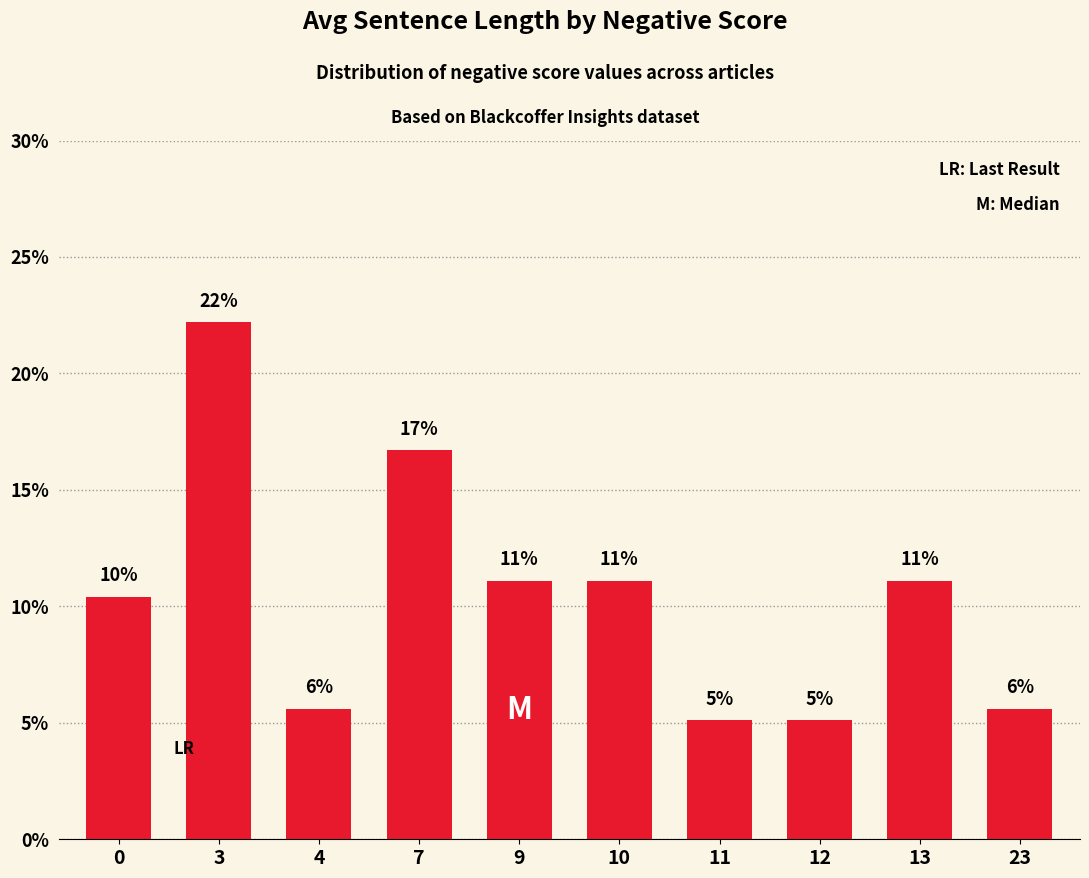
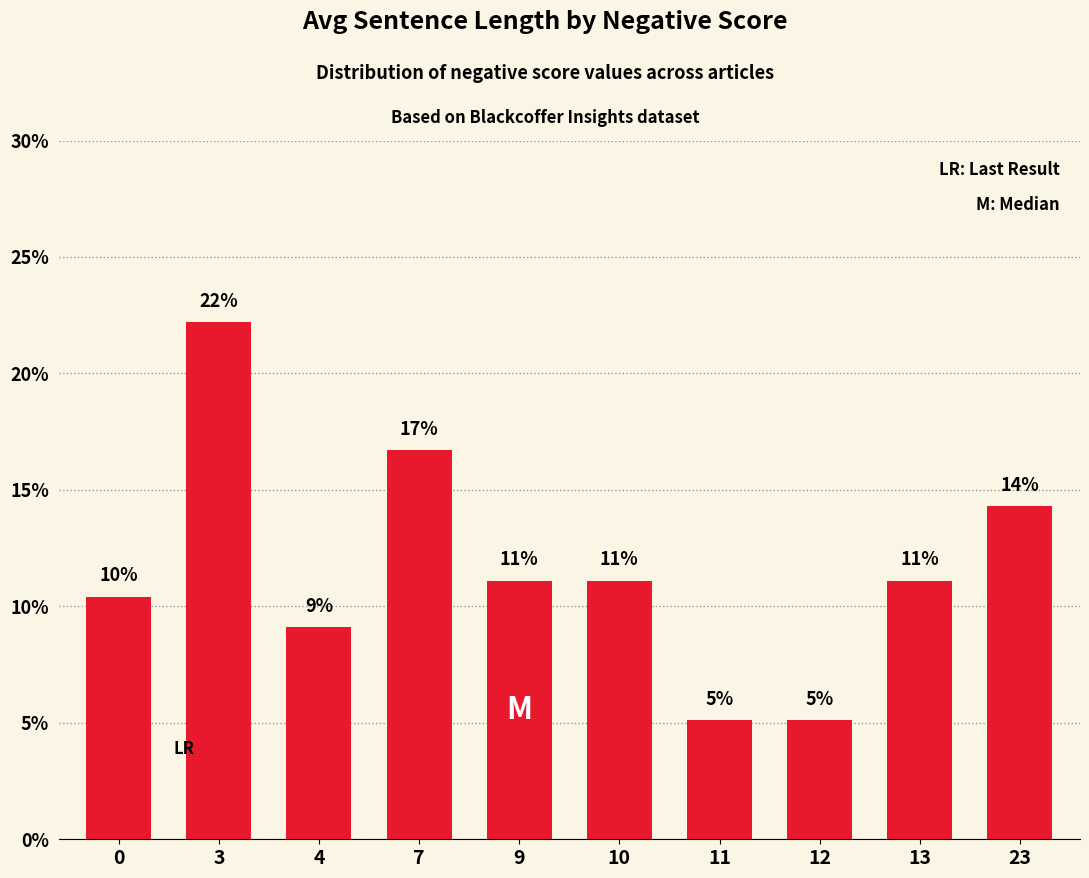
  {
    "0": "10%",
    "3": "22%",
-   "4": "6%",
+   "4": "9%",
    "7": "17%",
    "9": "11%",
    "10": "11%",
    "11": "5%",
    "12": "5%",
    "13": "11%",
-   "23": "6%"
+   "23": "14%"
  }
